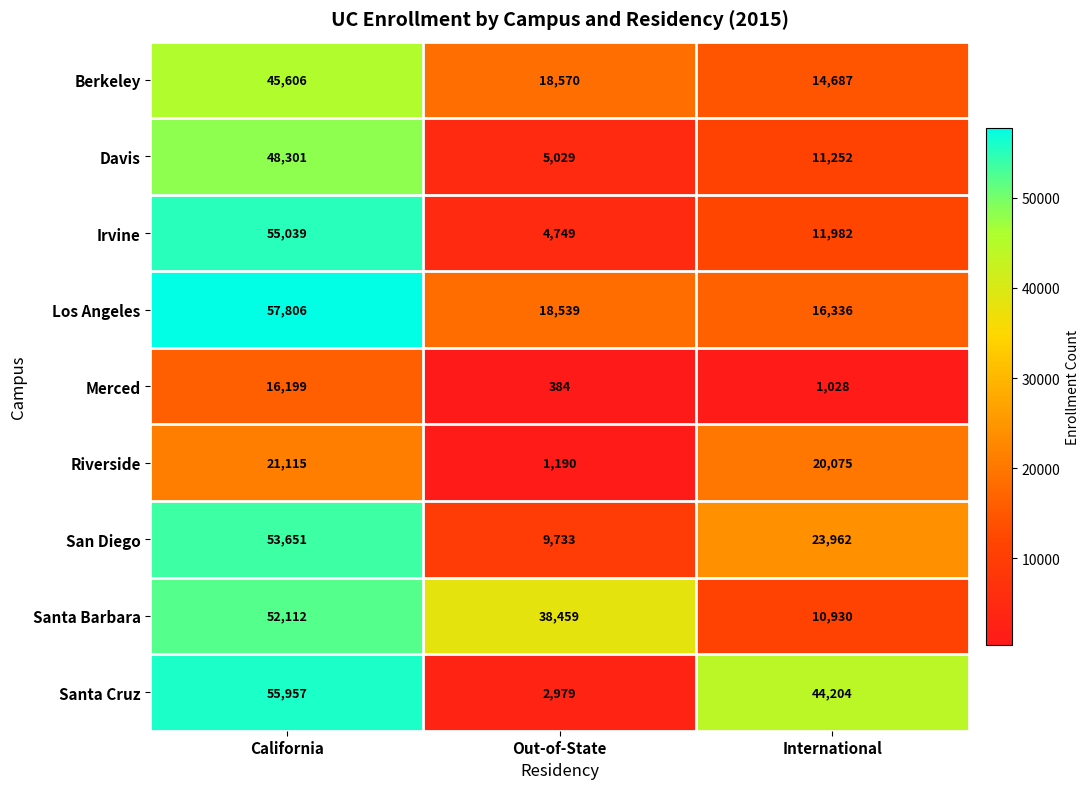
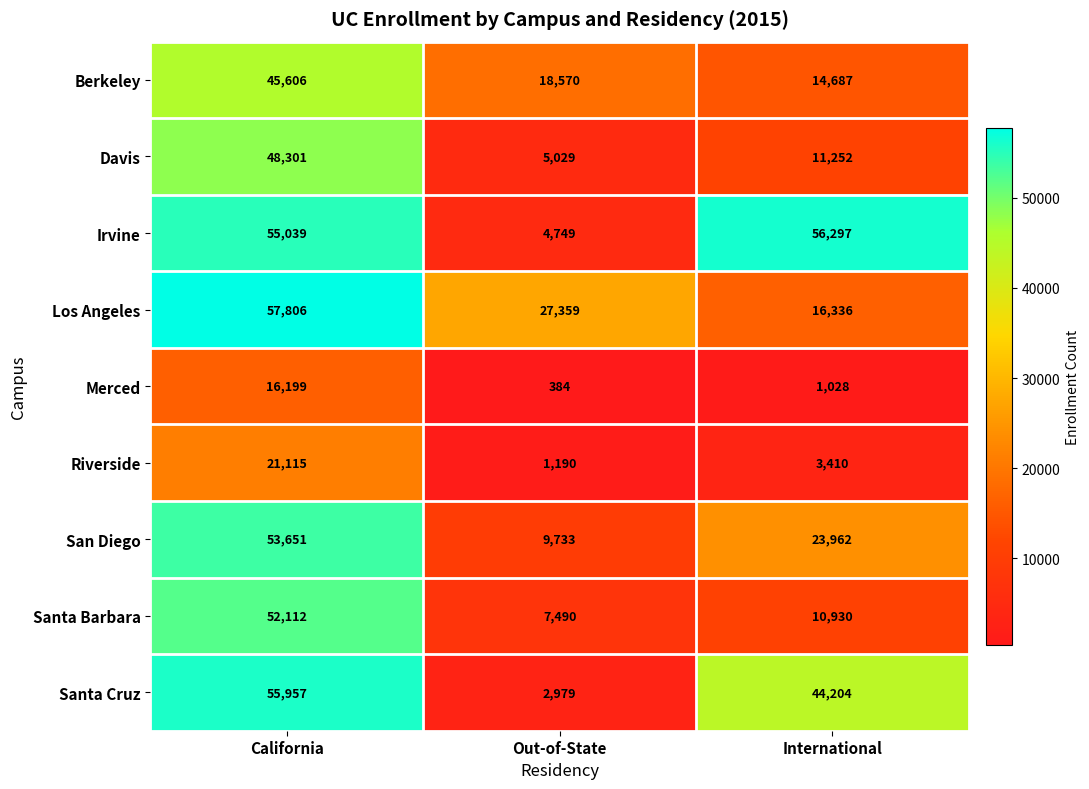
  {
    "Berkeley": {
      "California": "45,606",
      "Out-of-State": "18,570",
      "International": "14,687"
    },
    "Davis": {
      "California": "48,301",
      "Out-of-State": "5,029",
      "International": "11,252"
    },
    "Irvine": {
      "California": "55,039",
      "Out-of-State": "4,749",
-     "International": "11,982"
+     "International": "56,297"
    },
    "Los Angeles": {
      "California": "57,806",
-     "Out-of-State": "18,539",
+     "Out-of-State": "27,359",
      "International": "16,336"
    },
    "Merced": {
      "California": "16,199",
      "Out-of-State": "384",
      "International": "1,028"
    },
    "Riverside": {
      "California": "21,115",
      "Out-of-State": "1,190",
-     "International": "20,075"
+     "International": "3,410"
    },
    "San Diego": {
      "California": "53,651",
      "Out-of-State": "9,733",
      "International": "23,962"
    },
    "Santa Barbara": {
      "California": "52,112",
-     "Out-of-State": "38,459",
+     "Out-of-State": "7,490",
      "International": "10,930"
    },
    "Santa Cruz": {
      "California": "55,957",
      "Out-of-State": "2,979",
      "International": "44,204"
    }
  }
